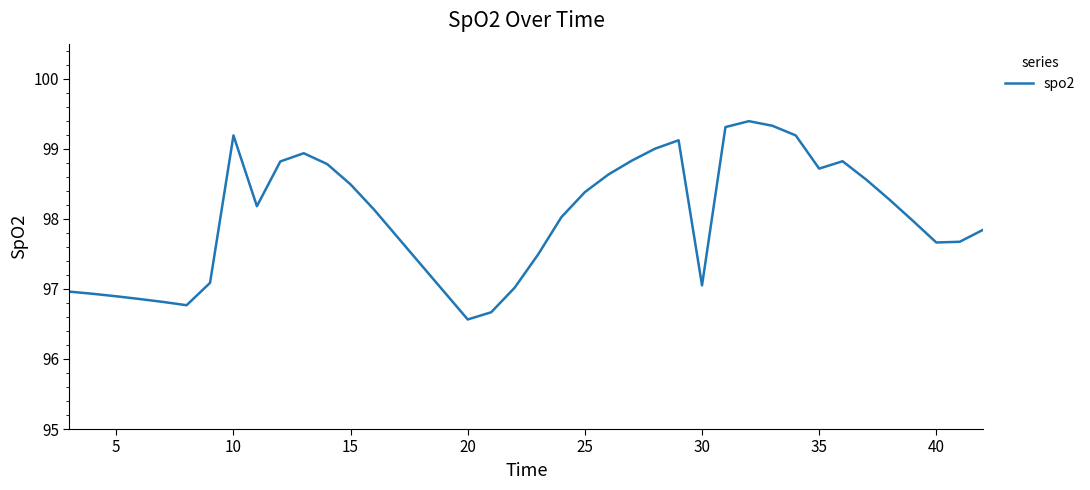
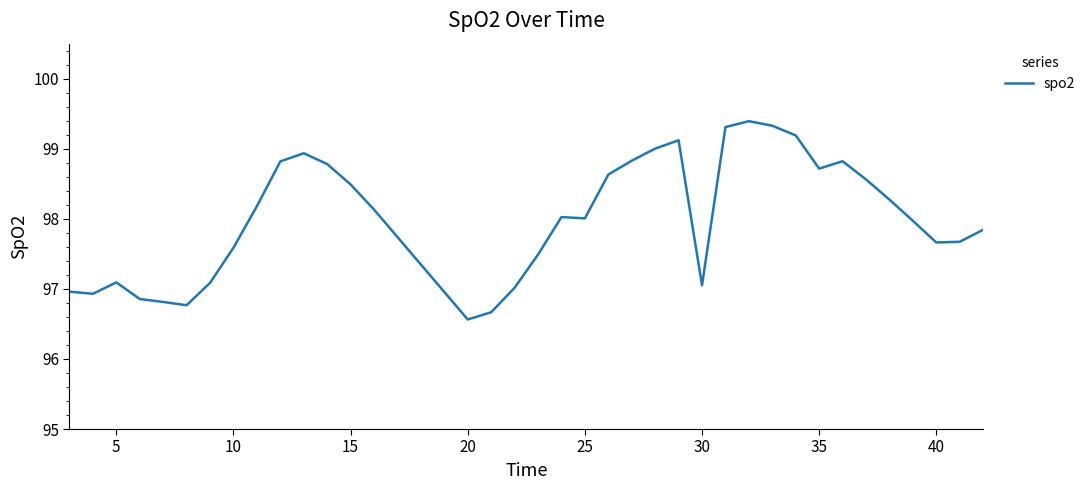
  {
-   "5": 96.9,
-   "10": 99.2,
+   "5": 97.1,
+   "10": 97.6,
    "15": 98.5,
    "20": 96.6,
-   "25": 98.4,
+   "25": 98.0,
    "30": 97.1,
    "35": 98.7,
    "40": 97.7
  }
